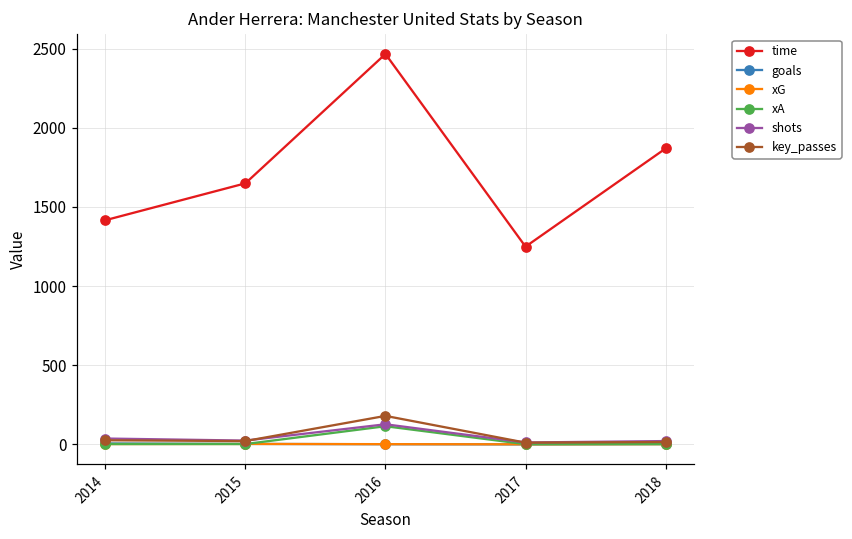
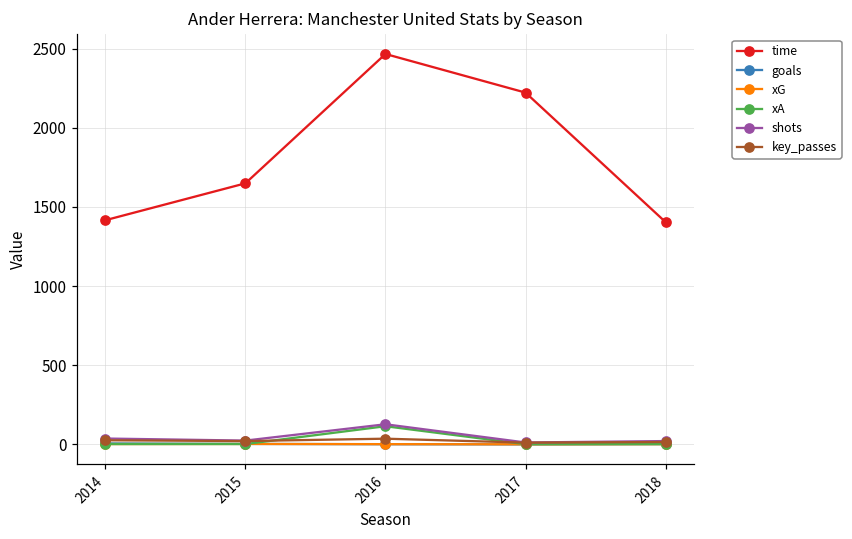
  {
    "time": {
      "2014": 1420,
      "2015": 1650,
      "2016": 2470,
-     "2017": 1250,
-     "2018": 1870
+     "2017": 2220,
+     "2018": 1400
    },
    "key_passes": {
-     "2016": 180
+     "2016": 40
    }
  }
